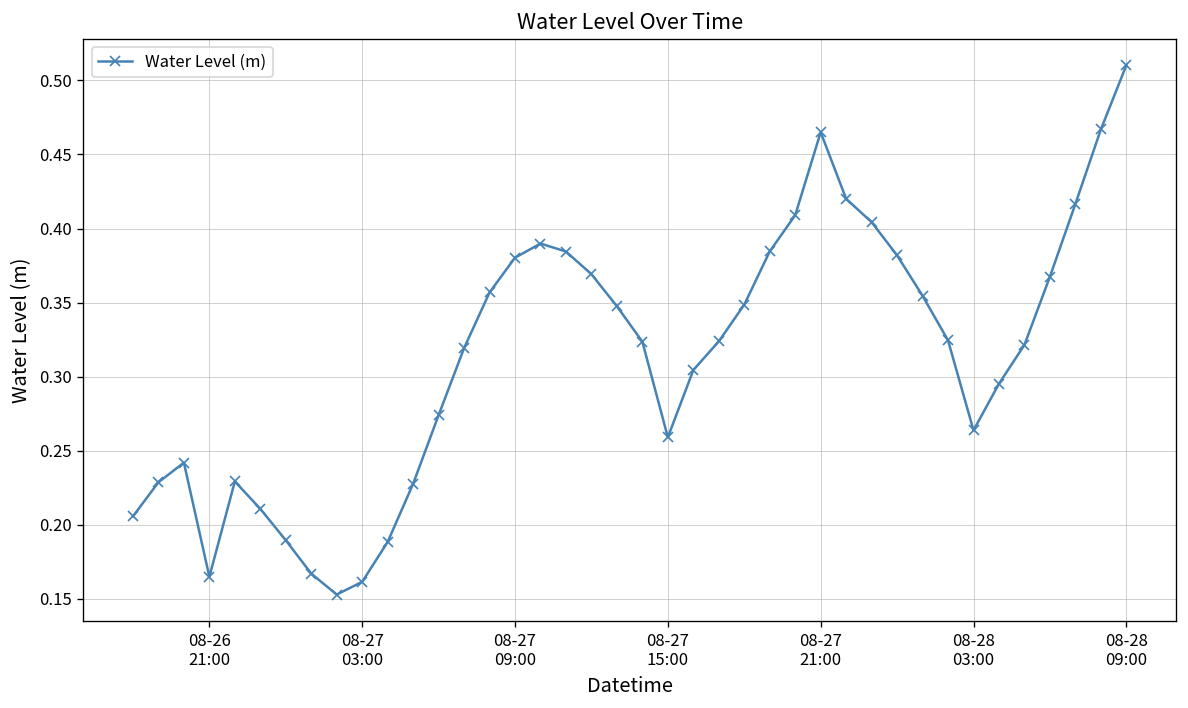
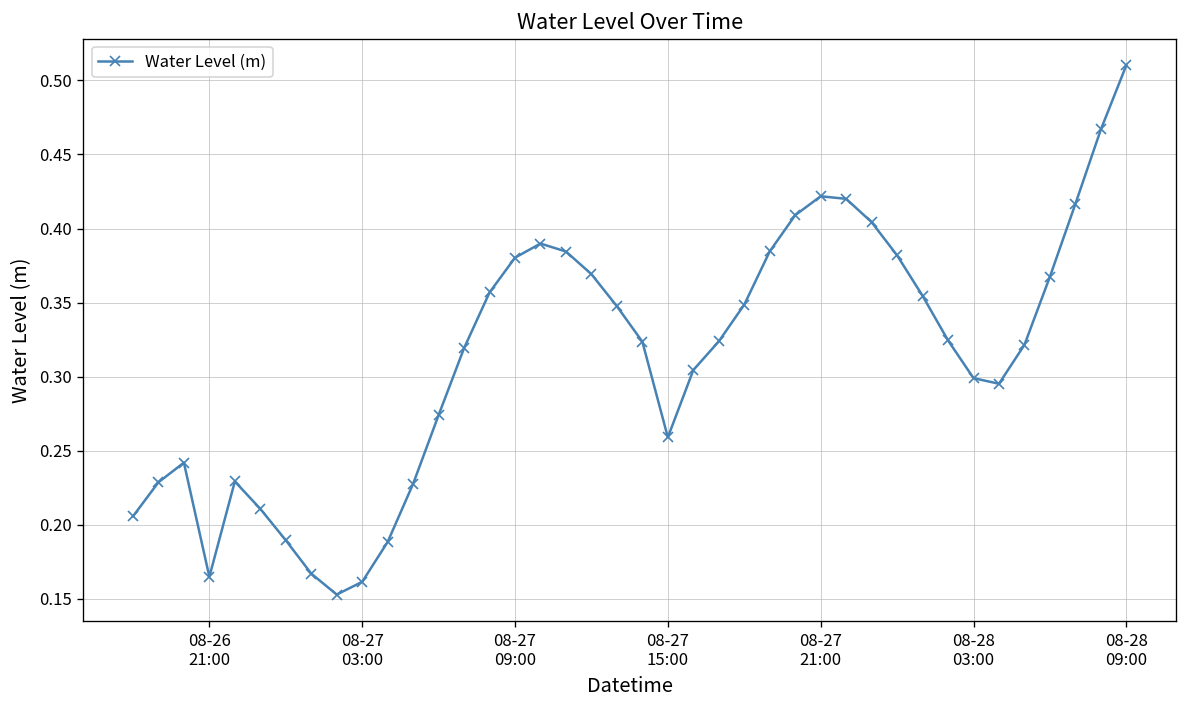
  {
    "08-26 21:00": 0.165,
    "08-27 03:00": 0.161,
    "08-27 09:00": 0.380,
    "08-27 15:00": 0.259,
-   "08-27 21:00": 0.465,
-   "08-28 03:00": 0.264,
+   "08-27 21:00": 0.422,
+   "08-28 03:00": 0.299,
    "08-28 09:00": 0.510
  }
